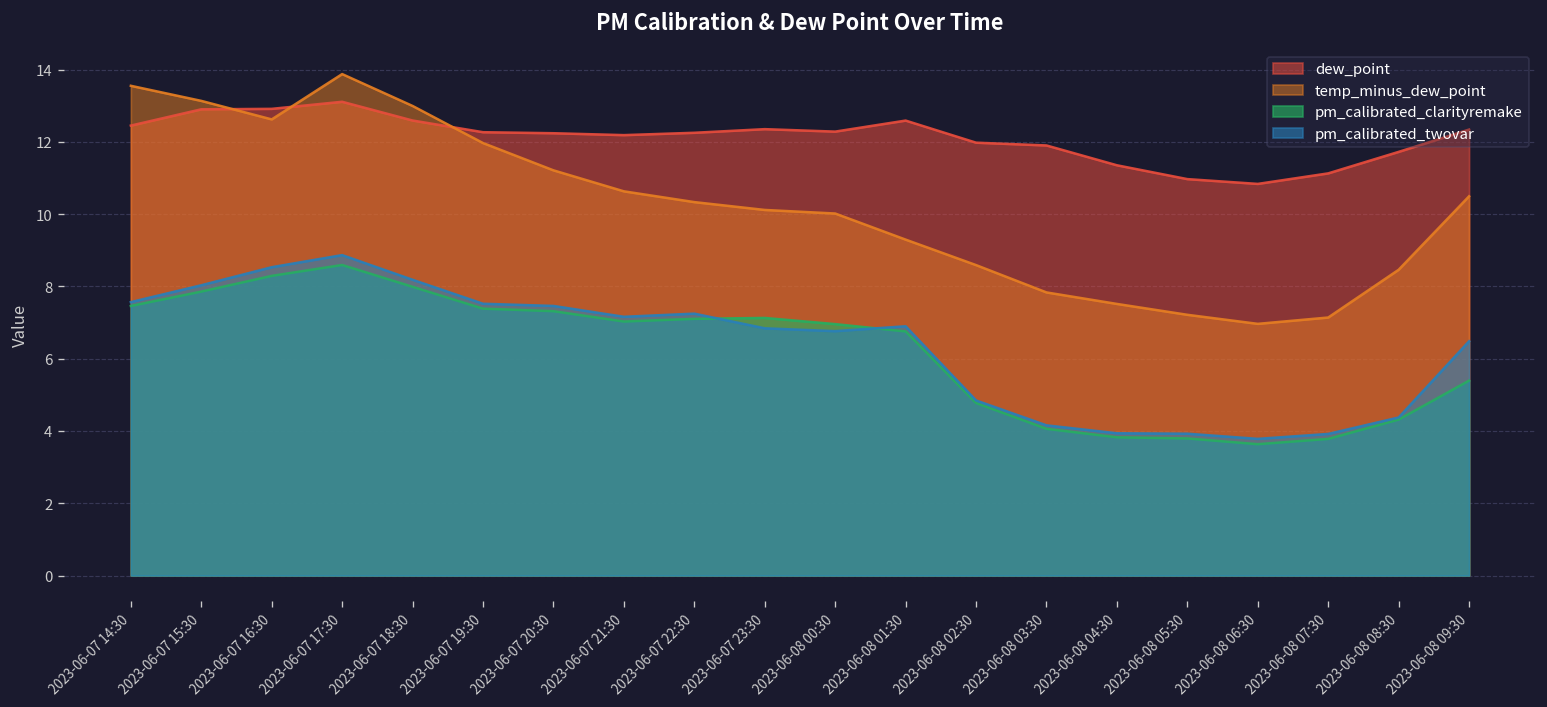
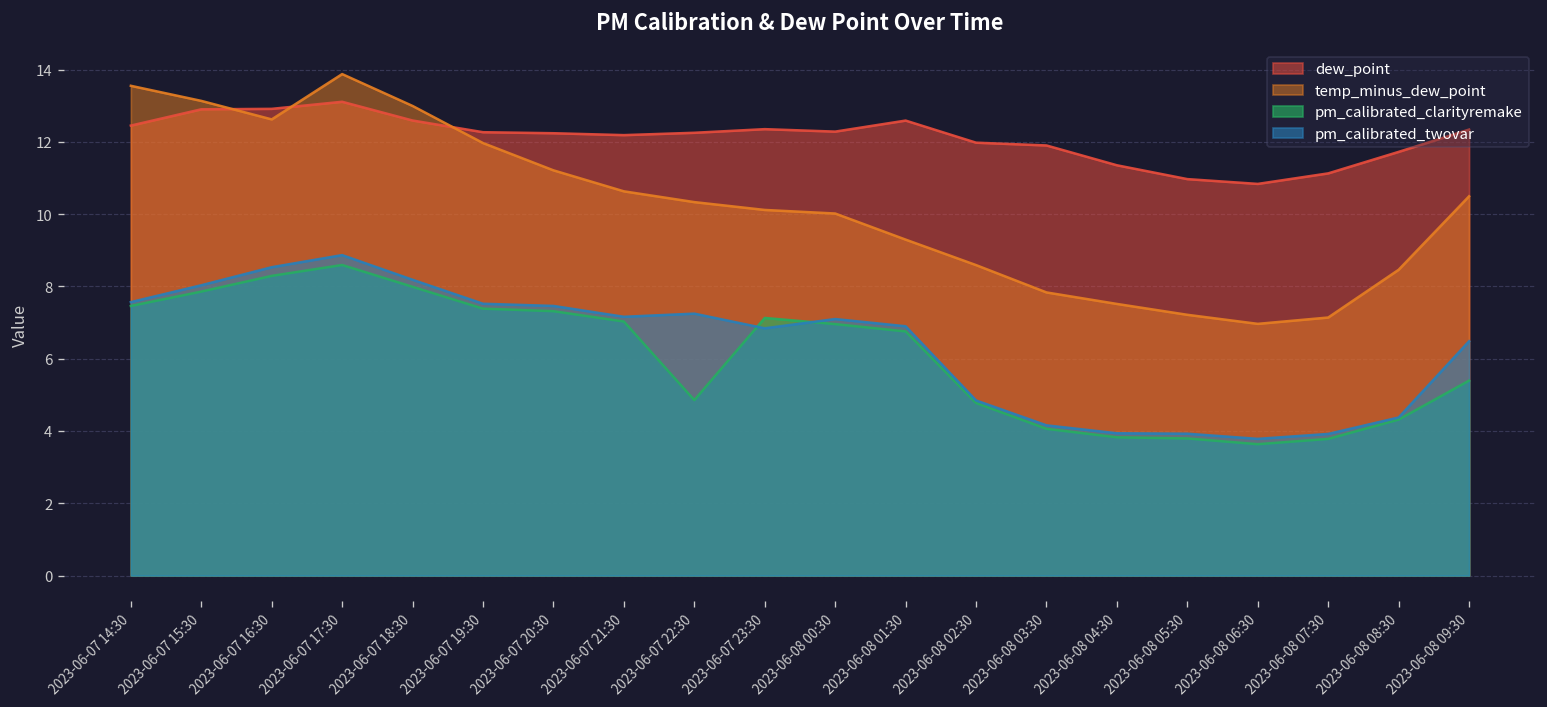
  {
    "pm_calibrated_clarityremake": {
      "2023-06-07 14:30": 7.5,
      "2023-06-07 15:30": 7.9,
      "2023-06-07 16:30": 8.3,
      "2023-06-07 17:30": 8.6,
      "2023-06-07 18:30": 8.0,
      "2023-06-07 19:30": 7.4,
      "2023-06-07 20:30": 7.3,
      "2023-06-07 21:30": 7.0,
-     "2023-06-07 22:30": 7.1,
+     "2023-06-07 22:30": 4.9,
      "2023-06-07 23:30": 7.1,
      "2023-06-08 00:30": 7.0,
      "2023-06-08 01:30": 6.8,
      "2023-06-08 03:30": 4.1,
      "2023-06-08 04:30": 3.8,
      "2023-06-08 05:30": 3.8,
      "2023-06-08 06:30": 3.6,
      "2023-06-08 07:30": 3.8,
      "2023-06-08 09:30": 5.4
    },
    "pm_calibrated_twovar": {
      "2023-06-07 14:30": 7.6,
      "2023-06-07 15:30": 8.0,
      "2023-06-07 16:30": 8.5,
      "2023-06-07 17:30": 8.9,
      "2023-06-07 18:30": 8.2,
      "2023-06-07 19:30": 7.5,
      "2023-06-07 20:30": 7.5,
      "2023-06-07 21:30": 7.2,
      "2023-06-07 22:30": 7.2,
      "2023-06-07 23:30": 6.8,
-     "2023-06-08 00:30": 6.8,
+     "2023-06-08 00:30": 7.1,
      "2023-06-08 01:30": 6.9,
      "2023-06-08 03:30": 4.2,
      "2023-06-08 04:30": 3.9,
      "2023-06-08 05:30": 3.9,
      "2023-06-08 06:30": 3.8,
      "2023-06-08 07:30": 3.9,
      "2023-06-08 09:30": 6.5
    }
  }
